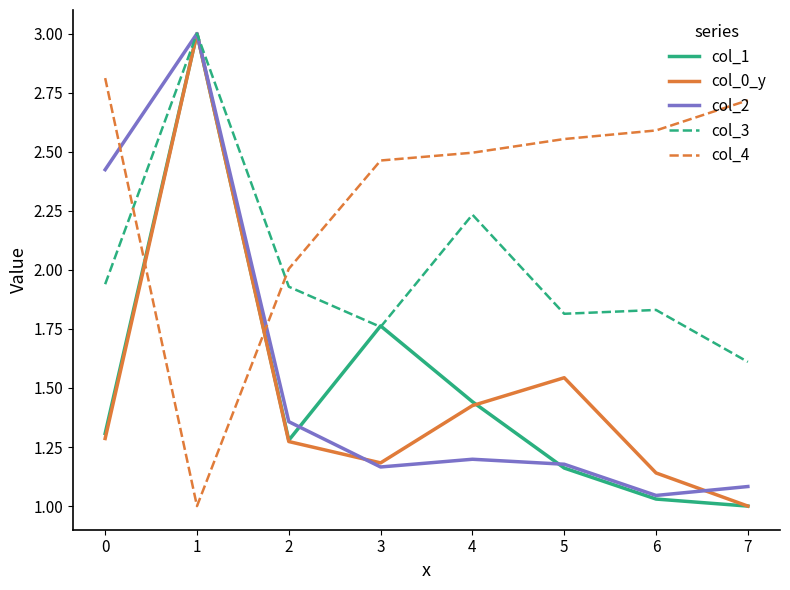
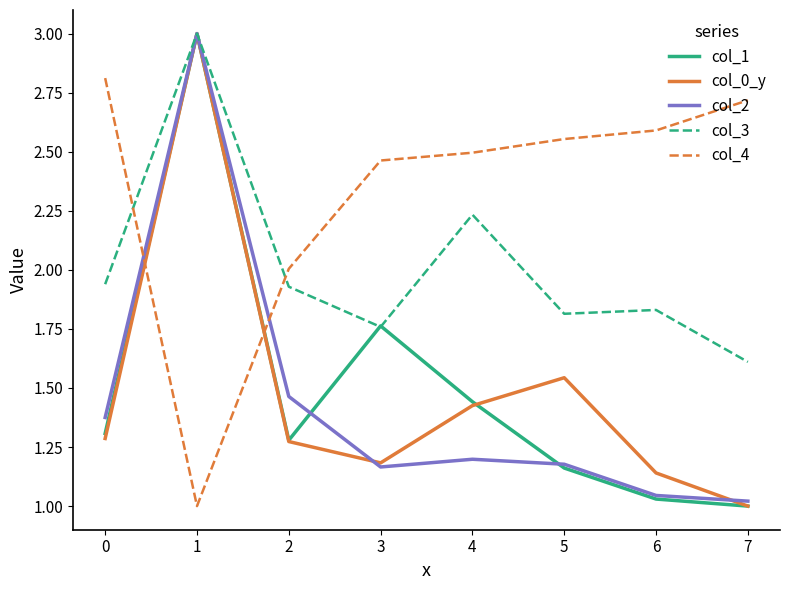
  {
    "col_2": {
-     "0": 2.42,
-     "2": 1.36,
+     "0": 1.38,
+     "2": 1.46,
      "3": 1.17,
      "4": 1.20,
      "5": 1.18,
      "6": 1.05,
-     "7": 1.08
+     "7": 1.02
    }
  }
